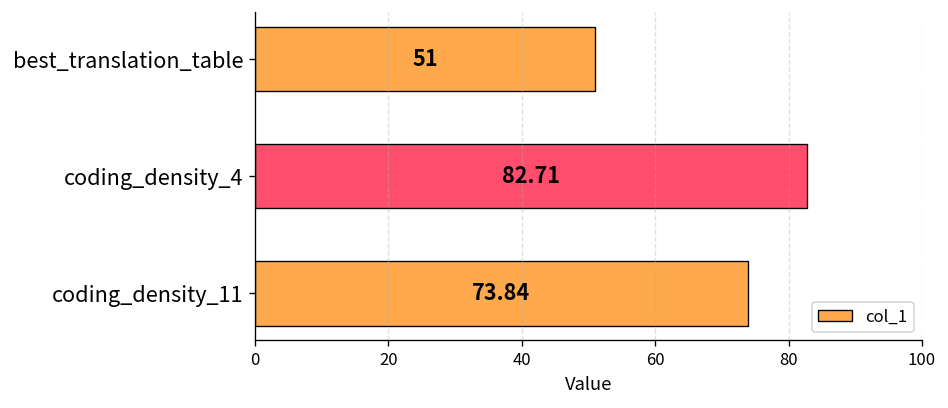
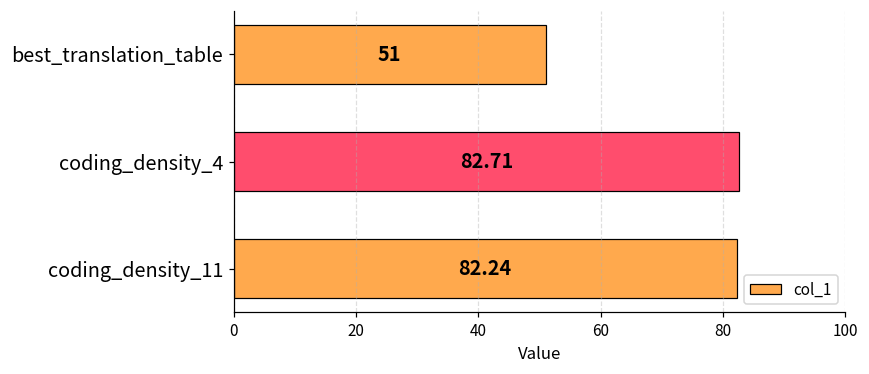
  {
    "best_translation_table": 51,
    "coding_density_4": 82.71,
-   "coding_density_11": 73.84
+   "coding_density_11": 82.24
  }
